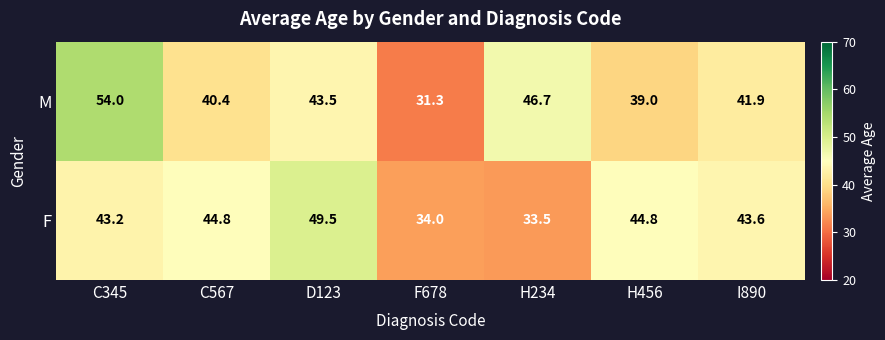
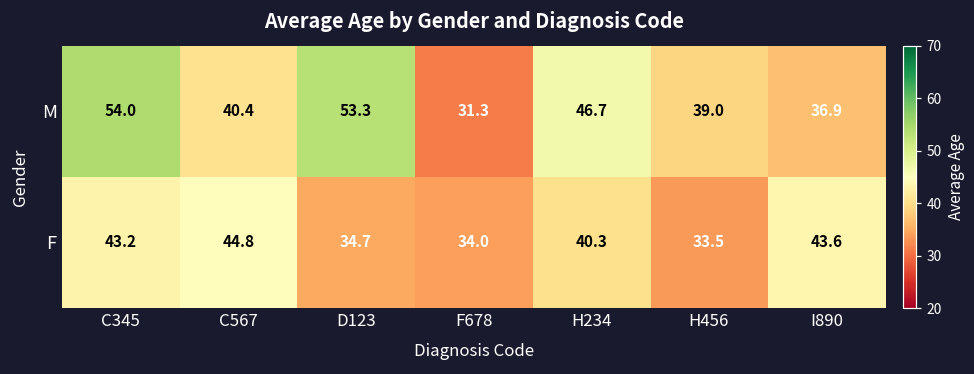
  {
    "M": {
      "C345": 54.0,
      "C567": 40.4,
-     "D123": 43.5,
+     "D123": 53.3,
      "F678": 31.3,
      "H234": 46.7,
      "H456": 39.0,
-     "I890": 41.9
+     "I890": 36.9
    },
    "F": {
      "C345": 43.2,
      "C567": 44.8,
-     "D123": 49.5,
+     "D123": 34.7,
      "F678": 34.0,
-     "H234": 33.5,
-     "H456": 44.8,
+     "H234": 40.3,
+     "H456": 33.5,
      "I890": 43.6
    }
  }
